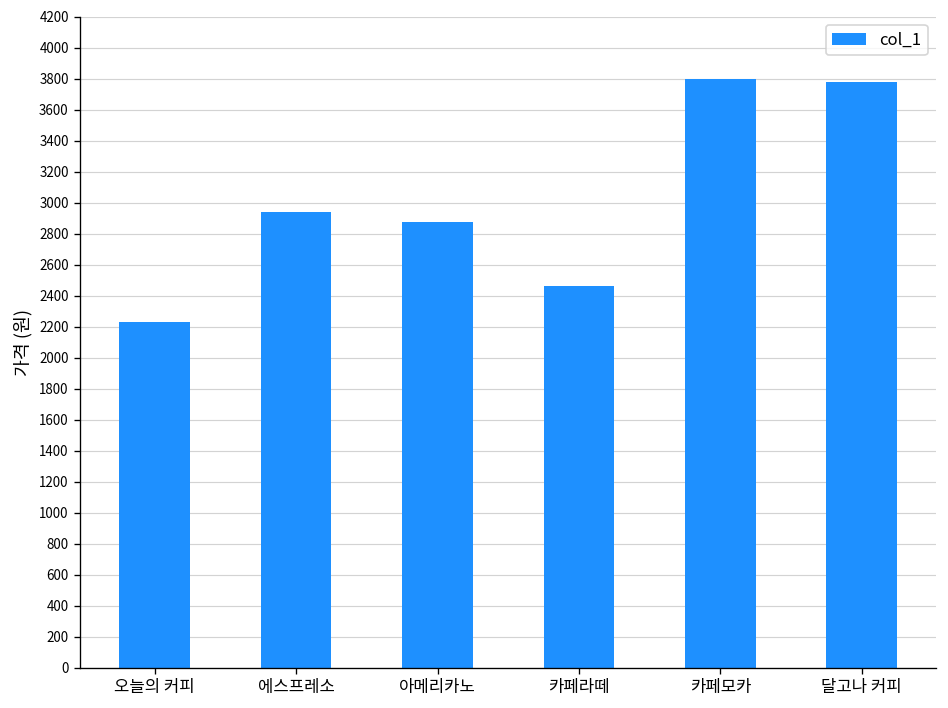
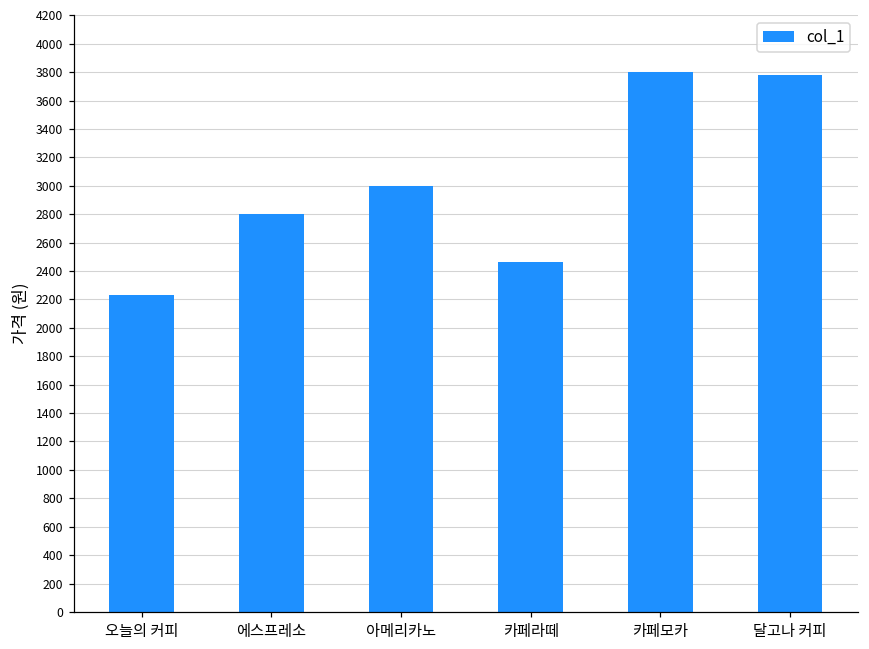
  {
    "오늘의 커피": 2230,
-   "에스프레소": 2940,
-   "아메리카노": 2870,
+   "에스프레소": 2800,
+   "아메리카노": 3000,
    "카페라떼": 2460,
    "카페모카": 3800,
    "달고나 커피": 3780
  }
